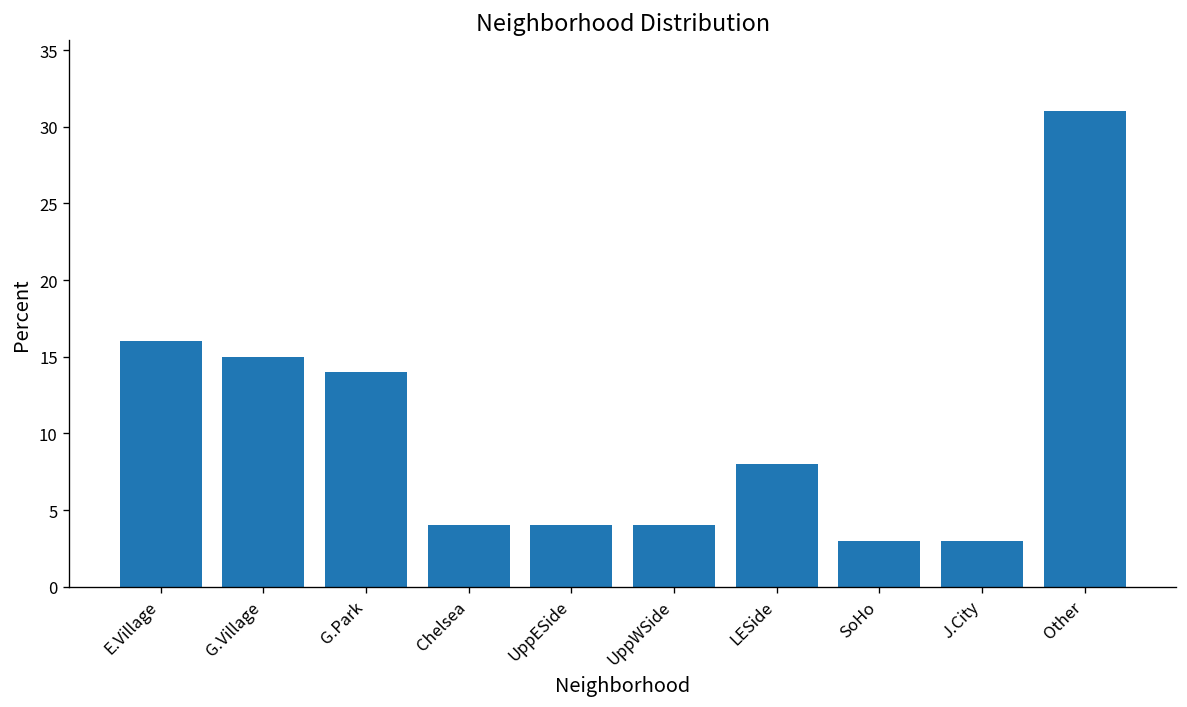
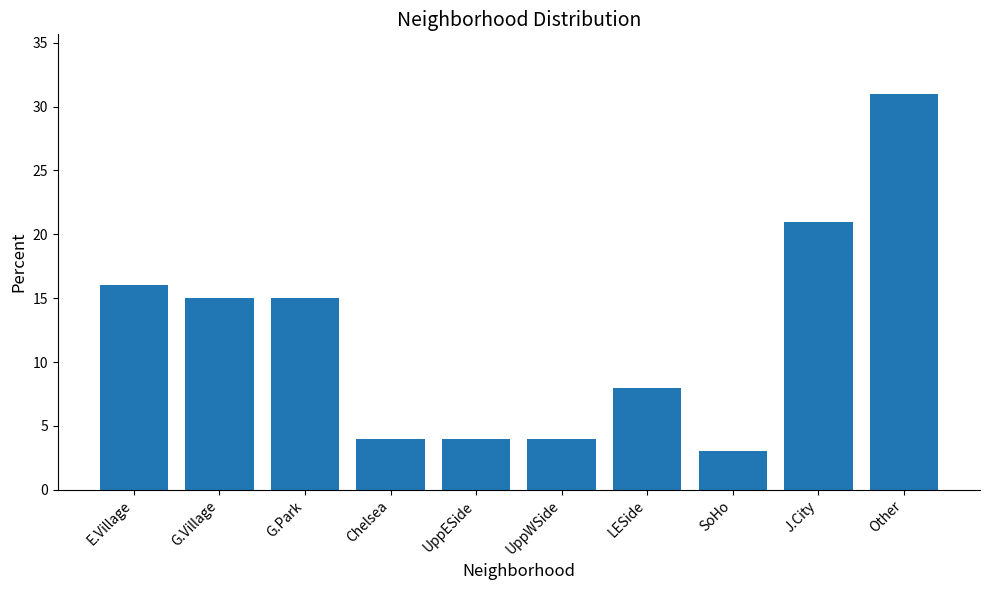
  {
    "E.Village": 16,
    "G.Village": 15,
-   "G.Park": 14,
+   "G.Park": 15,
    "Chelsea": 4,
    "UppESide": 4,
    "UppWSide": 4,
    "LESide": 8,
    "SoHo": 3,
-   "J.City": 3,
+   "J.City": 21,
    "Other": 31
  }
